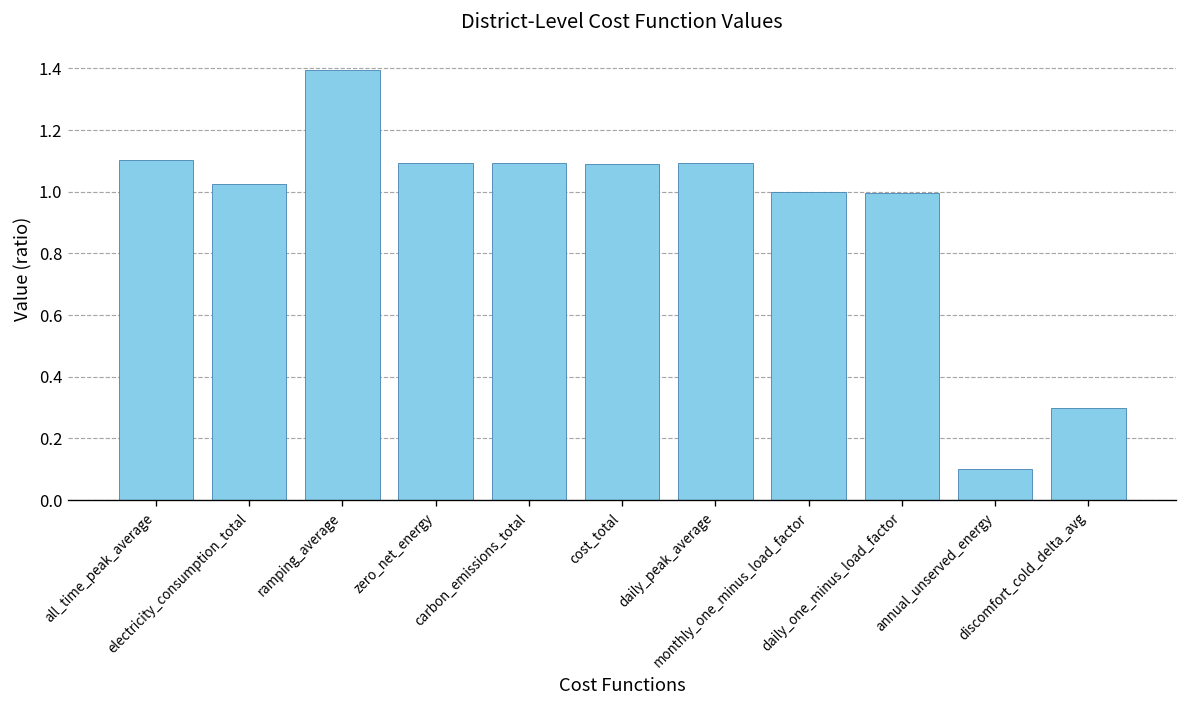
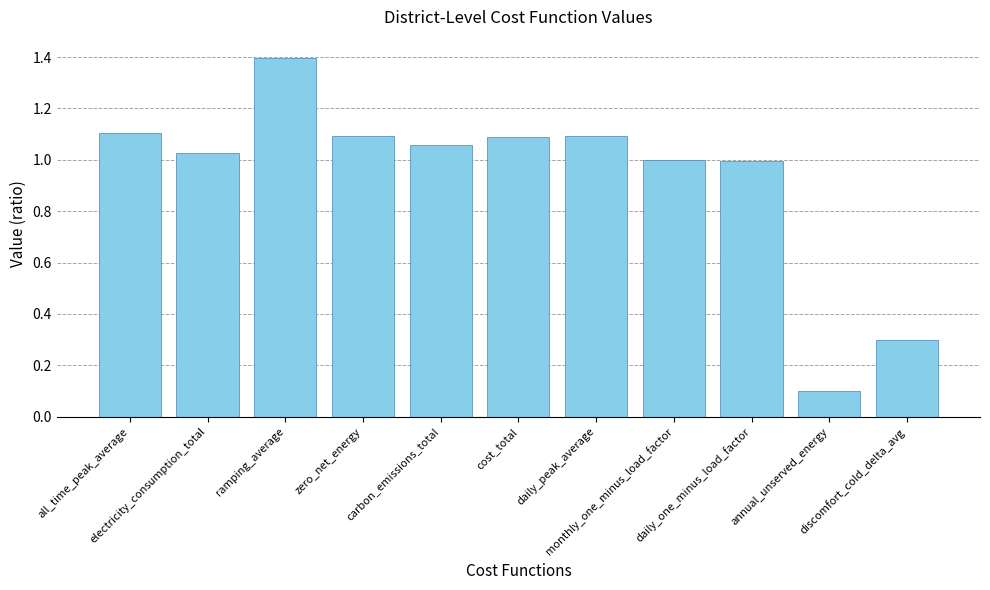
  {
    "all_time_peak_average": 1.10,
    "electricity_consumption_total": 1.03,
    "ramping_average": 1.40,
    "zero_net_energy": 1.09,
-   "carbon_emissions_total": 1.09,
+   "carbon_emissions_total": 1.06,
    "cost_total": 1.09,
    "daily_peak_average": 1.09,
    "monthly_one_minus_load_factor": 1.00,
    "daily_one_minus_load_factor": 1.00,
    "annual_unserved_energy": 0.10,
    "discomfort_cold_delta_avg": 0.30
  }
